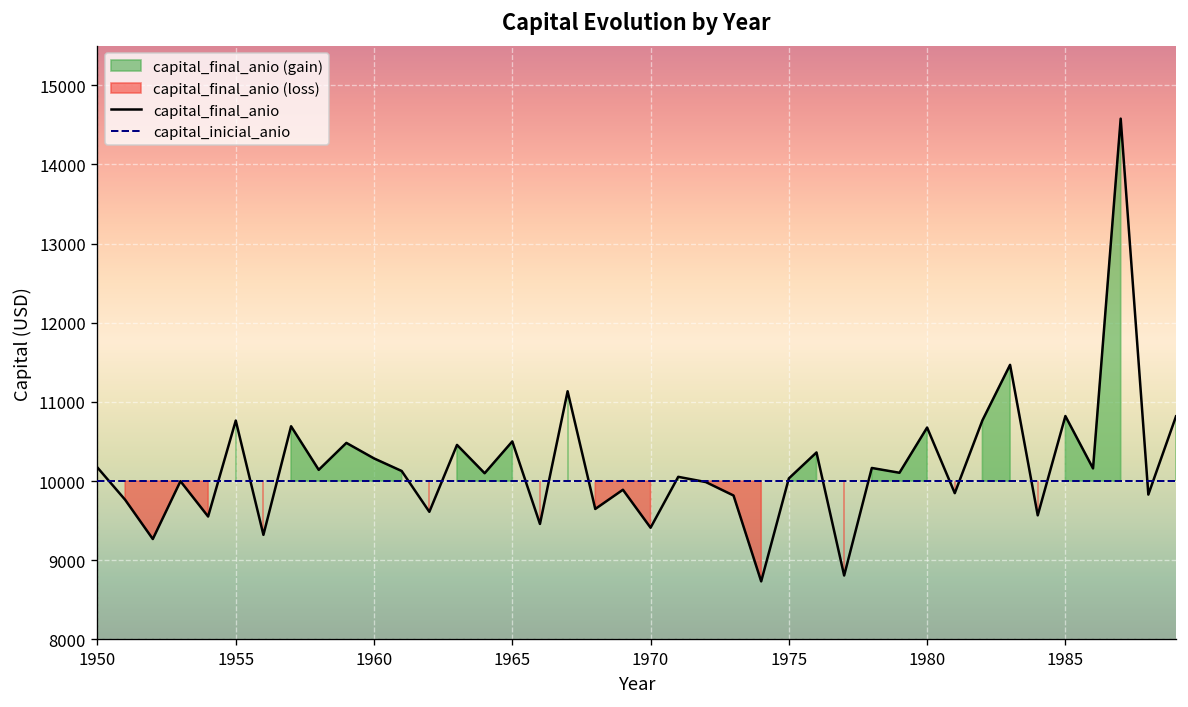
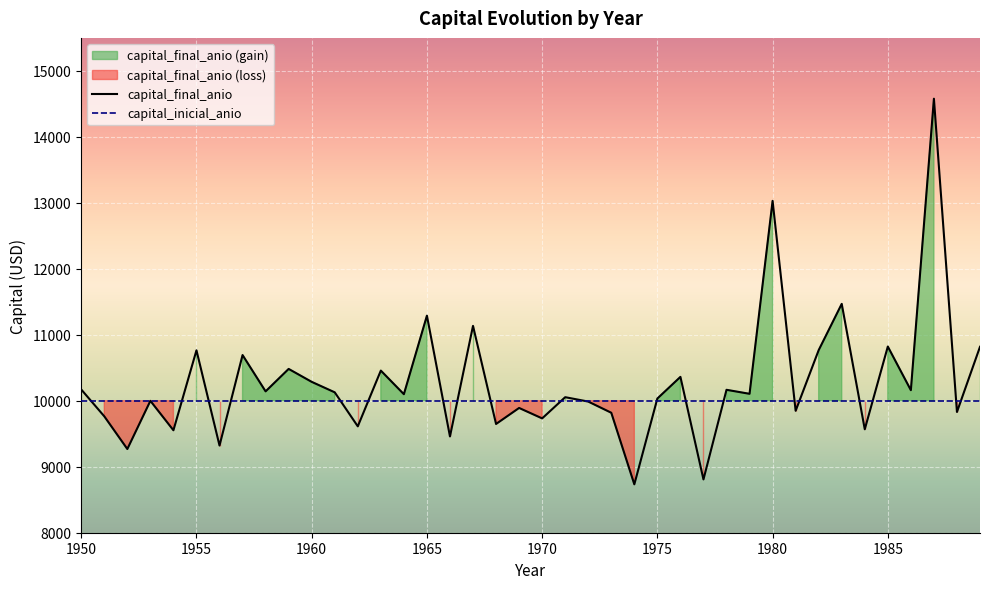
  {
    "capital_final_anio": {
      "1950": 10200,
      "1955": 10800,
      "1960": 10300,
-     "1965": 10500,
-     "1970": 9400,
-     "1980": 10700,
+     "1965": 11300,
+     "1970": 9700,
+     "1980": 13000,
      "1985": 10800
    },
    "capital_inicial_anio": {
      "1950": 10000,
      "1955": 10000,
      "1960": 10000,
      "1965": 10000,
      "1970": 10000,
      "1980": 10000,
      "1985": 10000
    }
  }
